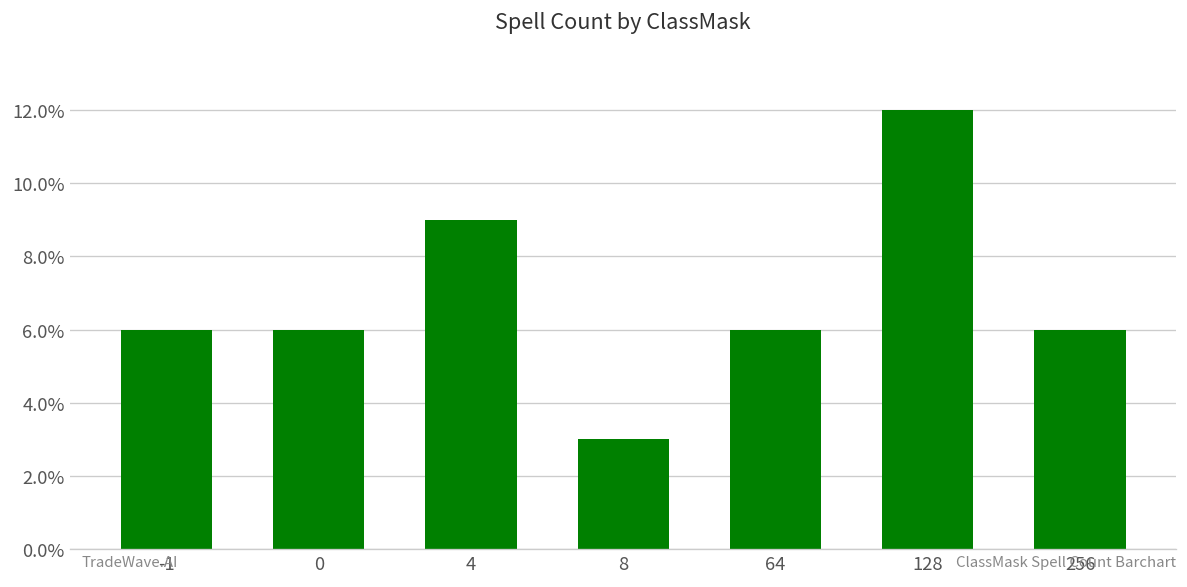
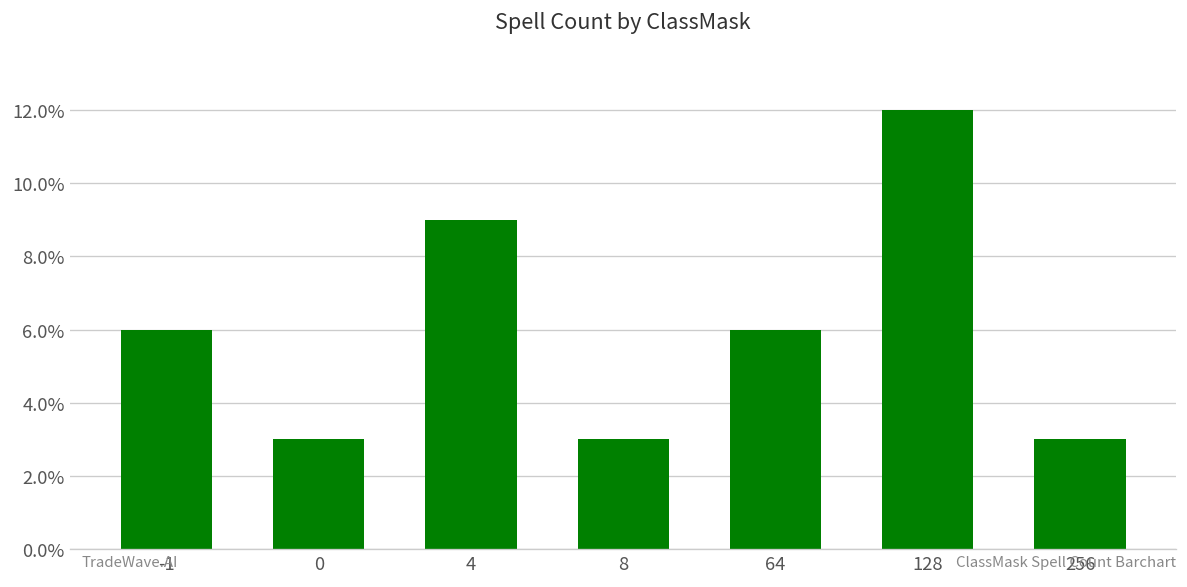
  {
    "-1": "6.0%",
-   "0": "6.0%",
+   "0": "3.0%",
    "4": "9.0%",
    "8": "3.0%",
    "64": "6.0%",
    "128": "12.0%",
-   "256": "6.0%"
+   "256": "3.0%"
  }
